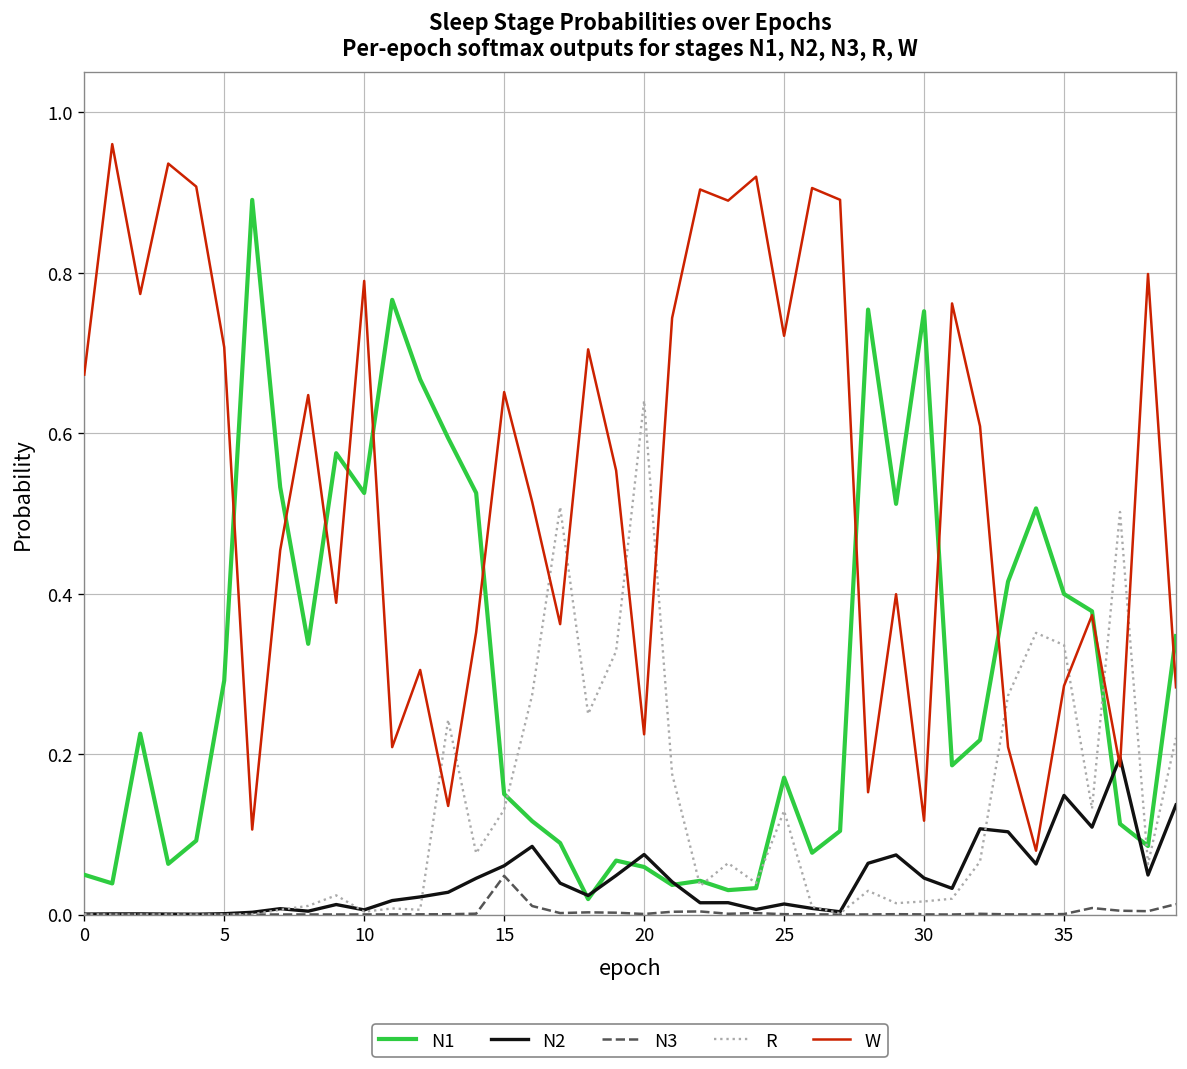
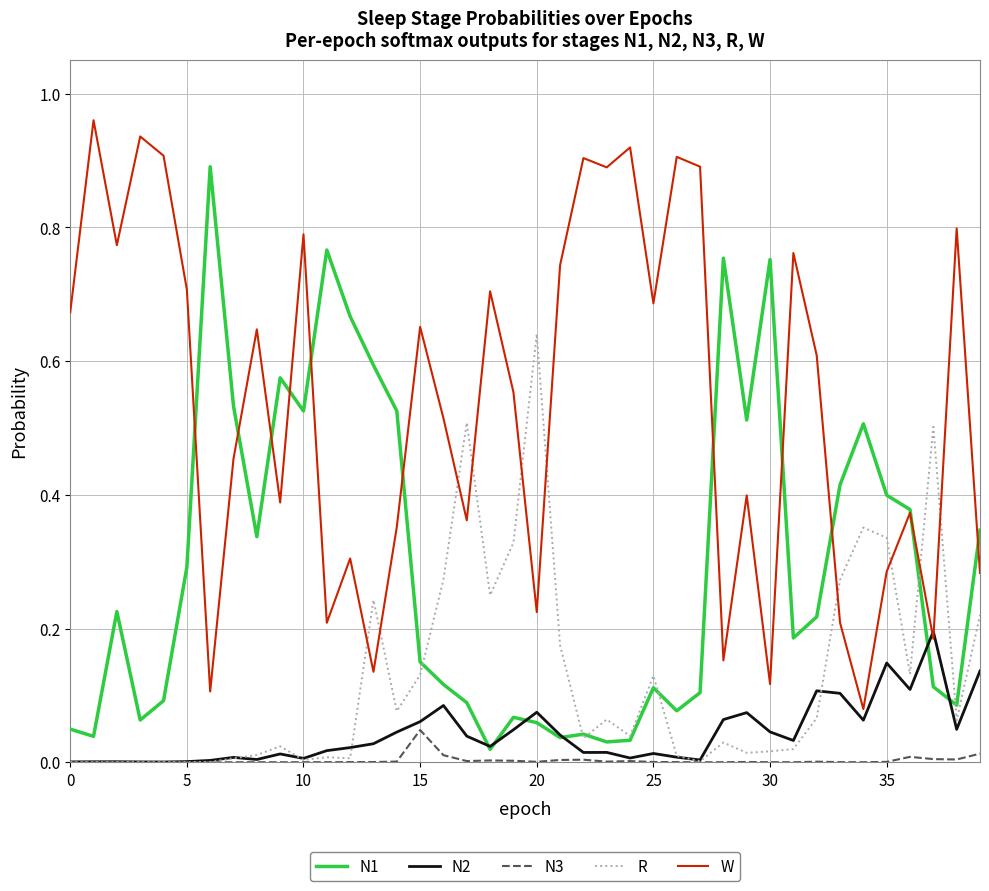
  {
    "N1": {
      "0": 0.05,
      "5": 0.29,
      "10": 0.53,
      "15": 0.15,
      "20": 0.06,
-     "25": 0.17,
+     "25": 0.11,
      "30": 0.75,
      "35": 0.40
    },
    "N2": {
      "15": 0.06,
      "20": 0.07,
      "25": 0.01,
      "30": 0.05,
      "35": 0.15
    },
    "N3": {
      "15": 0.05,
      "20": 0.00,
      "25": 0.00,
      "30": 0.00,
      "35": 0.00
    },
    "R": {
      "15": 0.13,
      "20": 0.64,
      "25": 0.13,
      "30": 0.02,
      "35": 0.34
    },
    "W": {
      "0": 0.67,
      "5": 0.71,
      "10": 0.79,
      "15": 0.65,
      "20": 0.22,
-     "25": 0.72,
+     "25": 0.69,
      "30": 0.12,
      "35": 0.29
    }
  }
